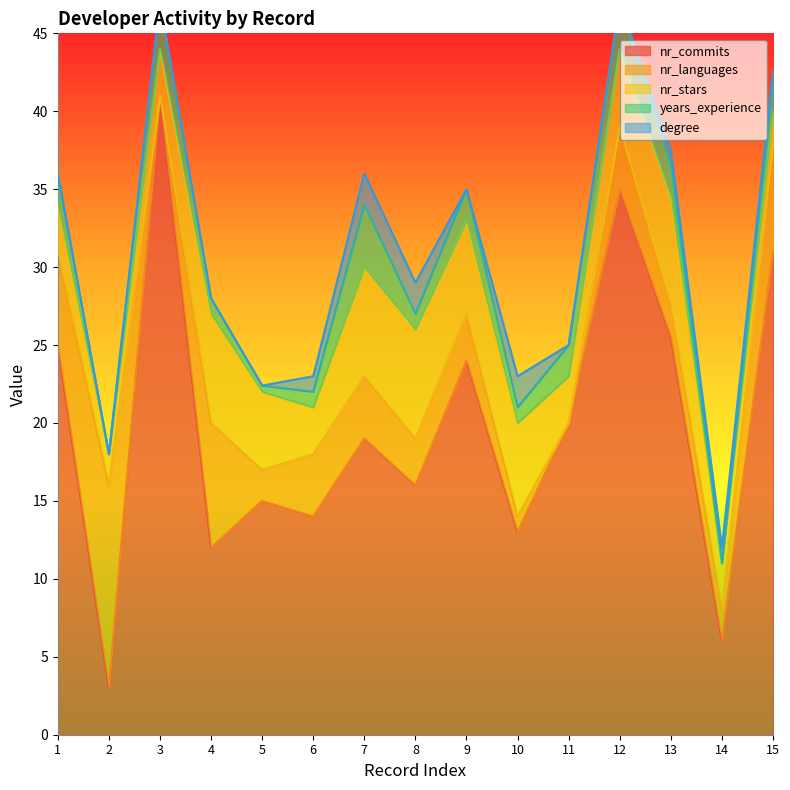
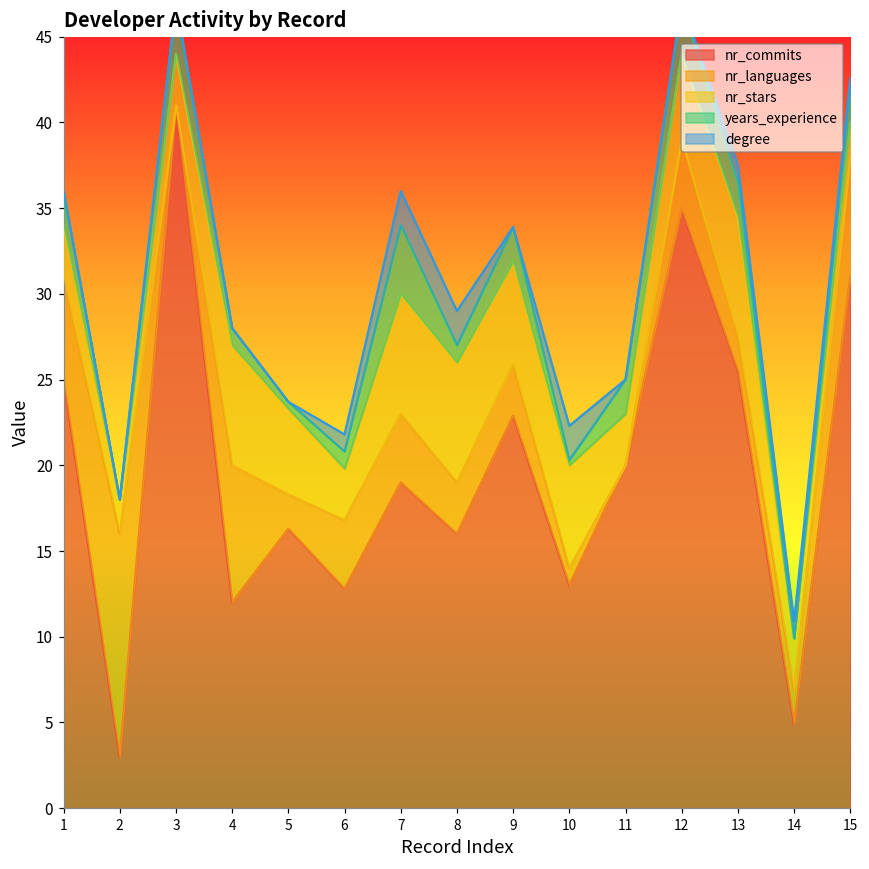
  {
    "nr_commits": {
      "1": 25.0,
      "2": 3.0,
      "4": 12.0,
-     "5": 15.0,
-     "6": 14.0,
+     "5": 16.3,
+     "6": 12.8,
      "7": 19.0,
      "8": 16.0,
-     "9": 24.0,
+     "9": 22.9,
      "10": 13.0,
      "12": 35.0,
      "13": 25.5,
-     "14": 6.0,
+     "14": 4.9,
      "15": 31.0
    },
    "years_experience": {
      "6": 1.0,
      "7": 4.0,
      "8": 1.0,
-     "10": 1.0,
+     "10": 0.3,
      "13": 2.0,
      "15": 2.0
    },
    "degree": {
      "6": 1.0,
      "7": 2.0,
      "8": 2.0,
      "10": 2.0,
      "13": 1.0,
      "14": 1.0,
      "15": 0.6
    }
  }
